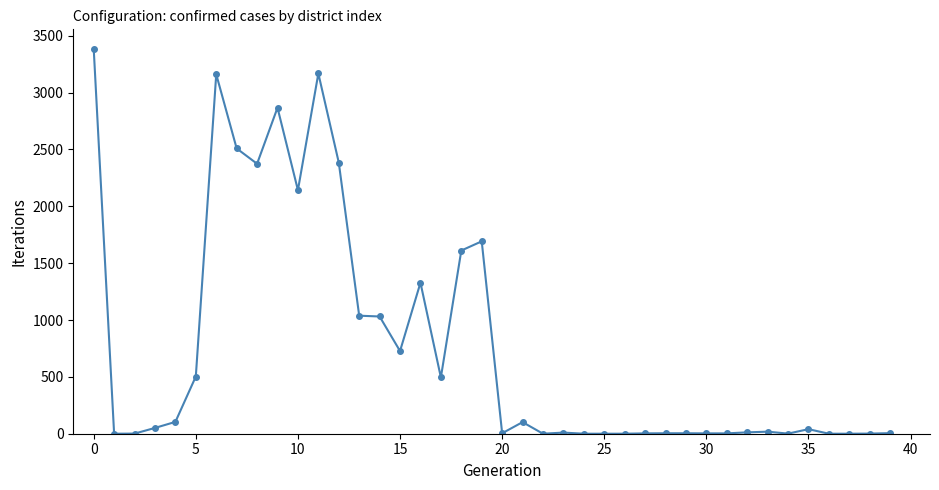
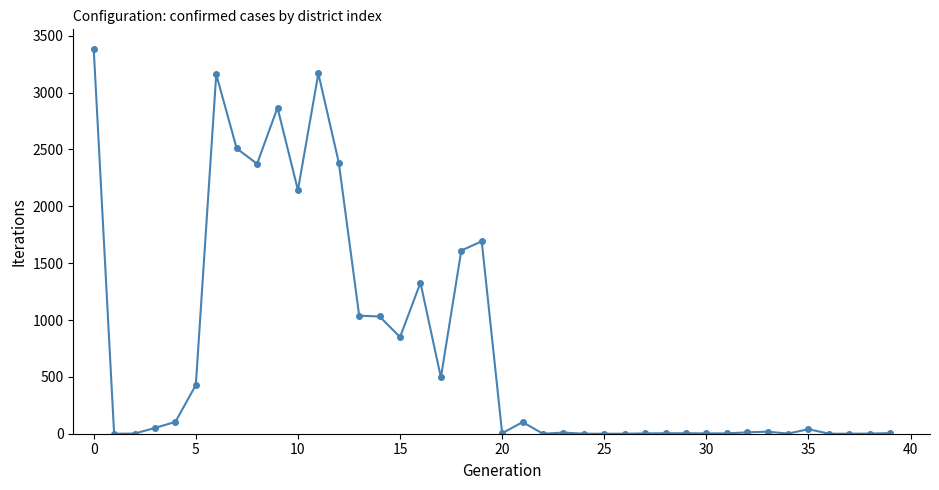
  {
    "0": 3390,
-   "5": 500,
+   "5": 430,
    "10": 2140,
-   "15": 730,
+   "15": 850,
    "20": 0,
    "25": 0,
    "30": 0,
    "35": 40
  }
